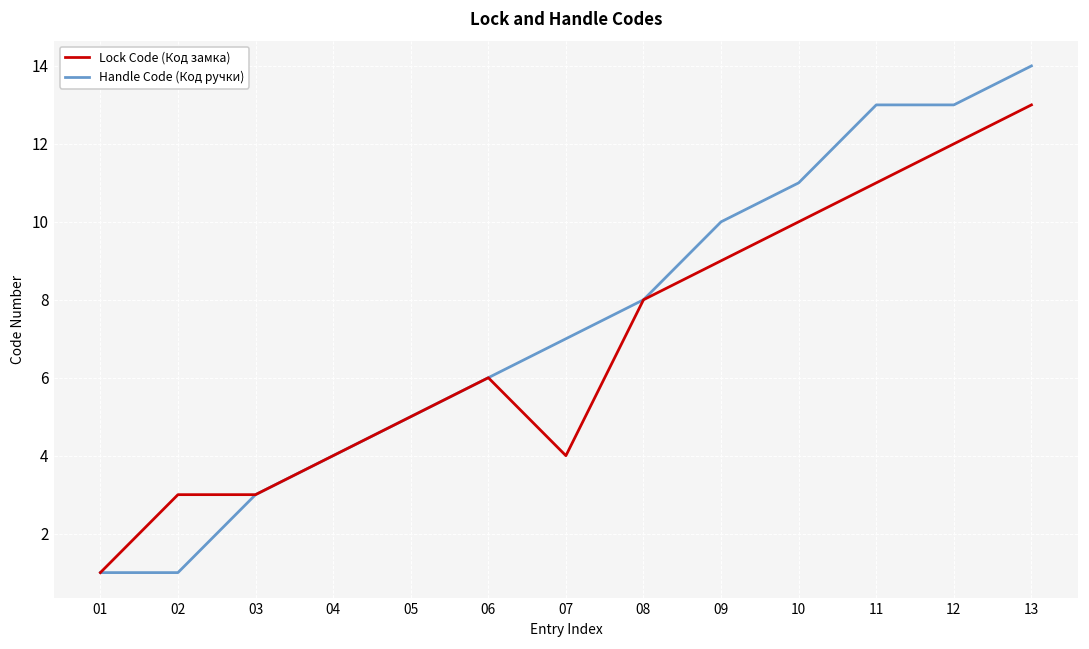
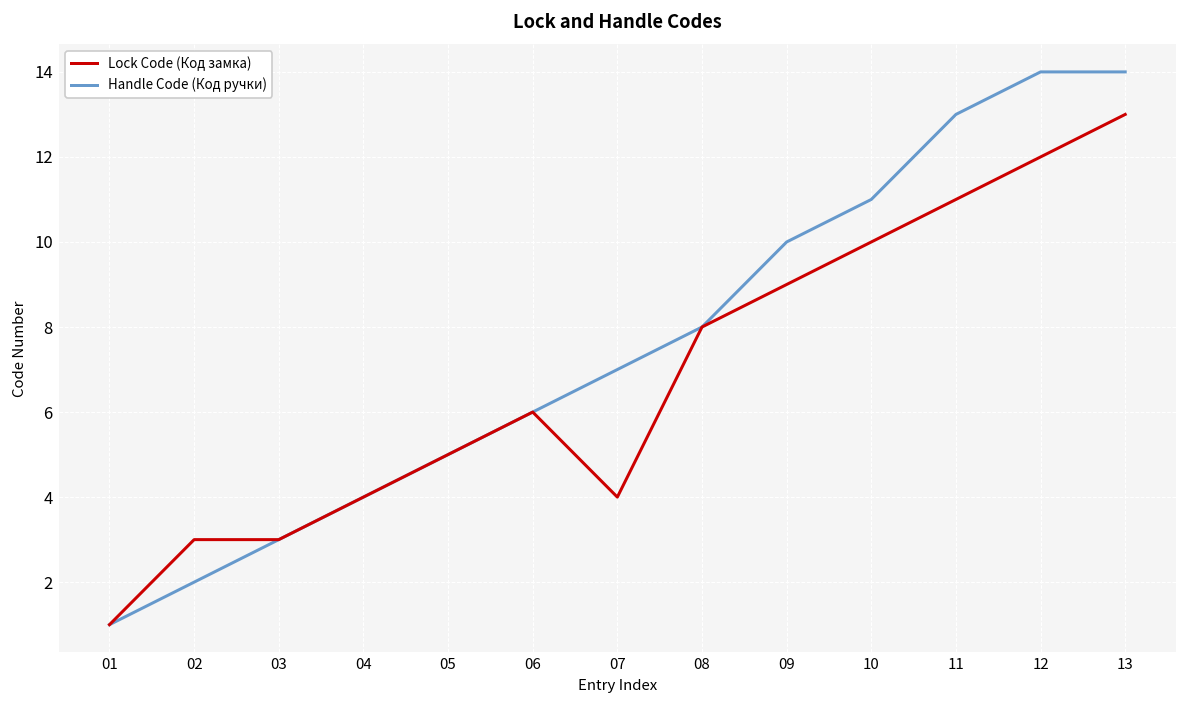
  {
    "Lock Code (Код замка)": {
      "02": 3,
      "07": 4,
      "09": 9,
      "10": 10,
      "11": 11,
      "12": 12,
      "13": 13
    },
    "Handle Code (Код ручки)": {
-     "02": 1,
+     "02": 2,
      "07": 7,
      "09": 10,
      "10": 11,
      "11": 13,
-     "12": 13,
+     "12": 14,
      "13": 14
    }
  }
